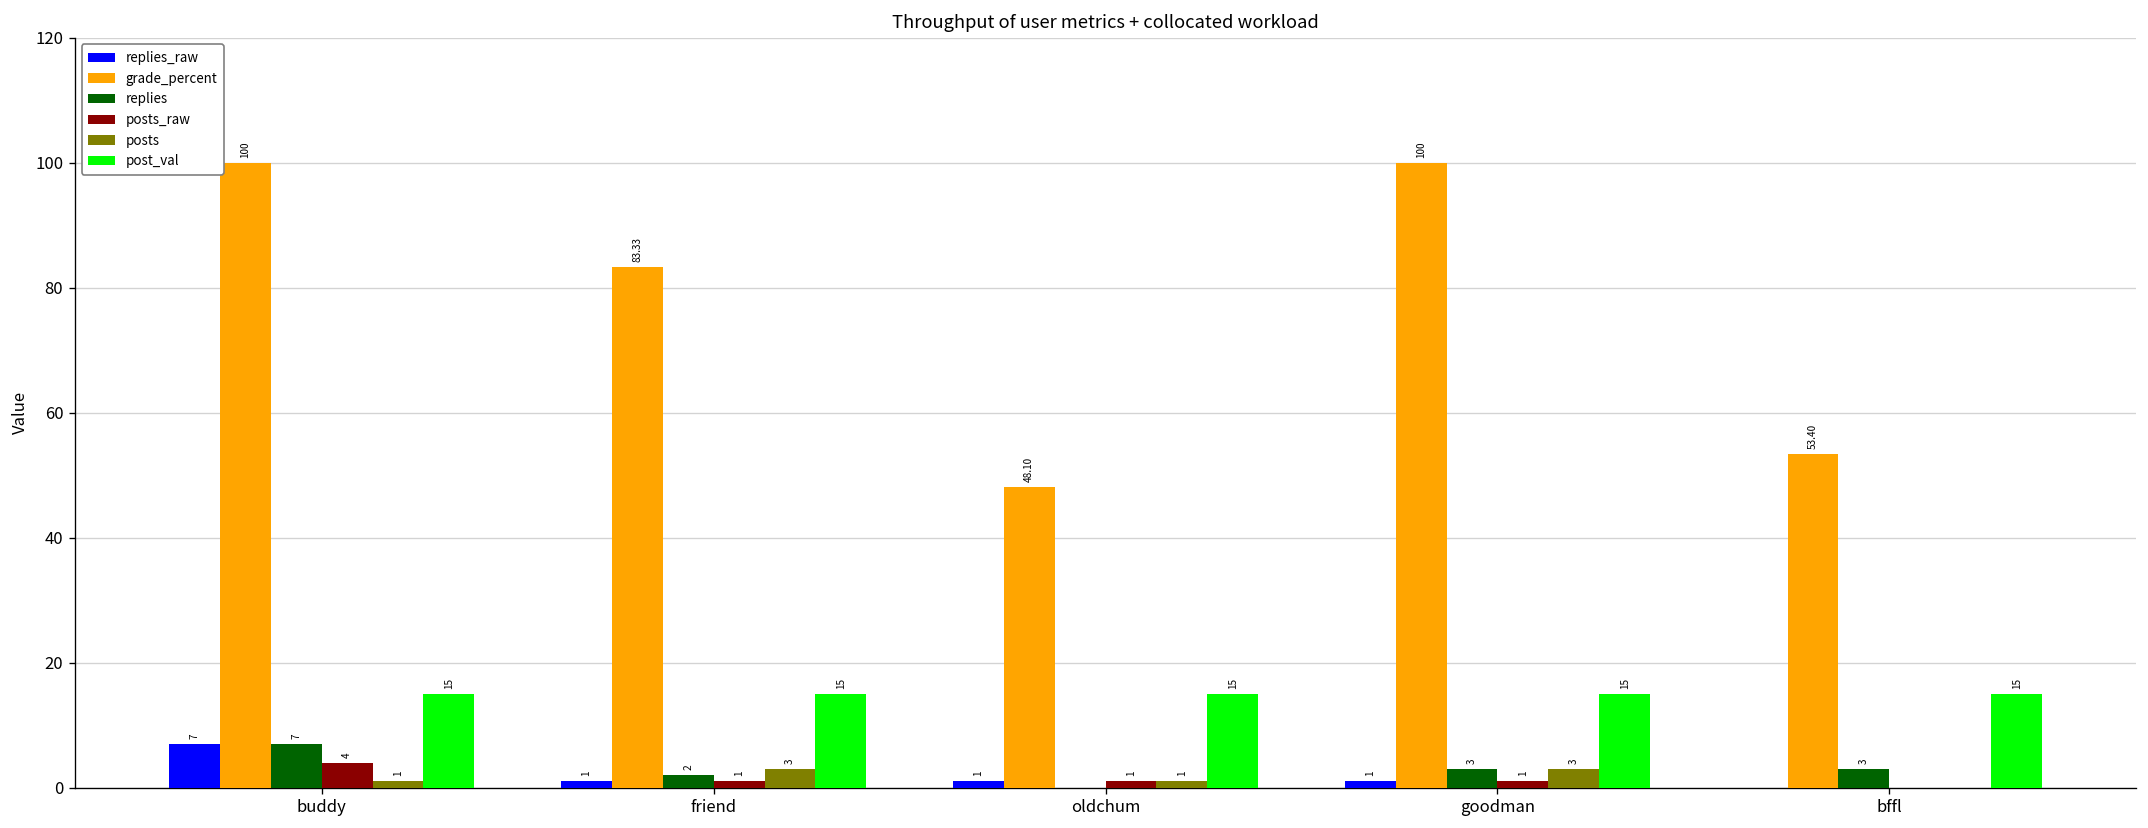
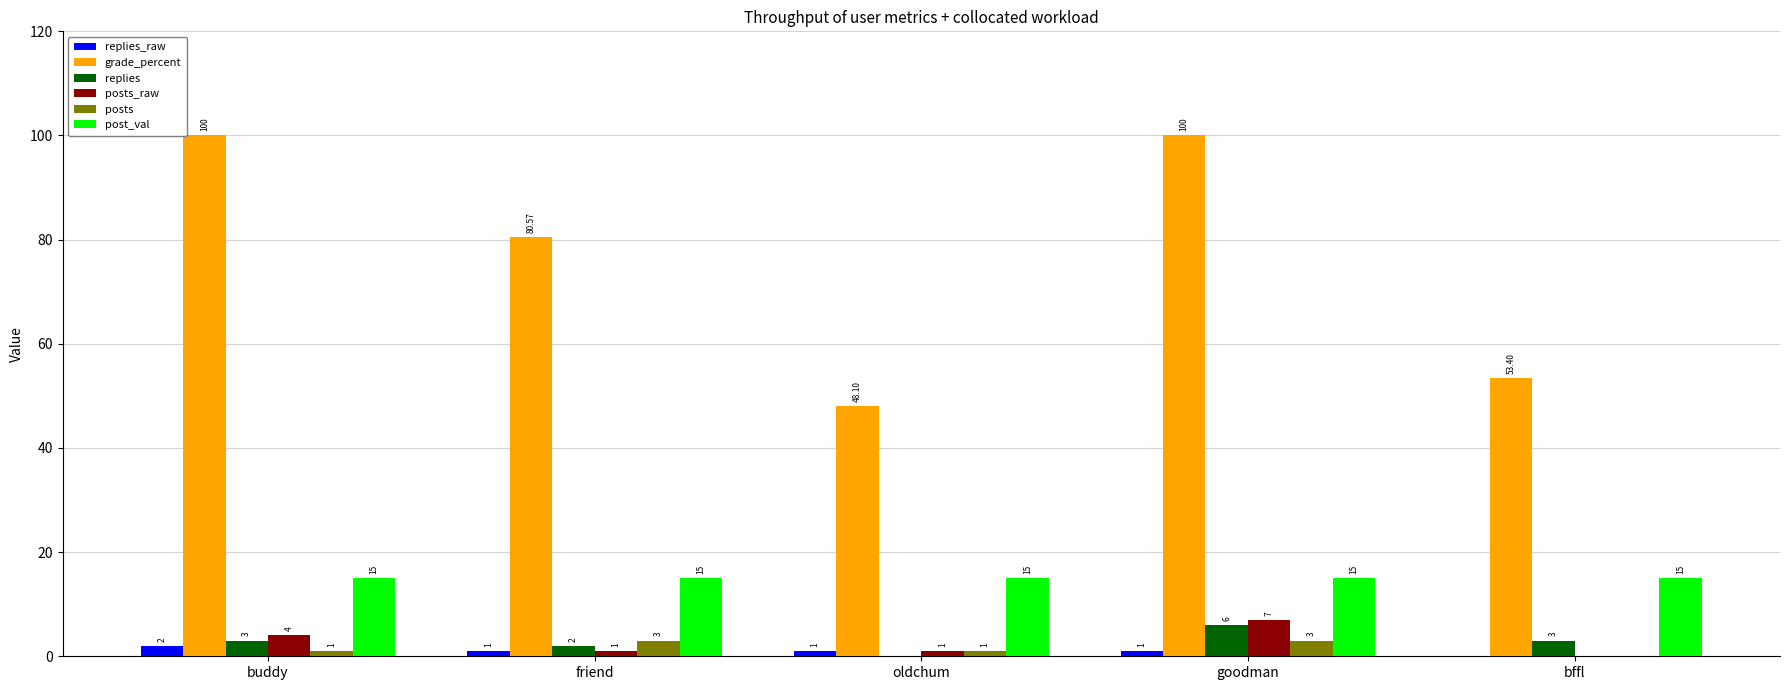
  {
    "replies_raw": {
-     "buddy": 7,
+     "buddy": 2,
      "friend": 1,
      "oldchum": 1,
      "goodman": 1
    },
    "grade_percent": {
      "buddy": 100,
-     "friend": 83.33,
+     "friend": 80.57,
      "oldchum": 48.10,
      "goodman": 100,
      "bffl": 53.40
    },
    "replies": {
-     "buddy": 7,
+     "buddy": 3,
      "friend": 2,
-     "goodman": 3,
+     "goodman": 6,
      "bffl": 3
    },
    "posts_raw": {
      "buddy": 4,
      "friend": 1,
      "oldchum": 1,
-     "goodman": 1
+     "goodman": 7
    },
    "posts": {
      "buddy": 1,
      "friend": 3,
      "oldchum": 1,
      "goodman": 3
    },
    "post_val": {
      "buddy": 15,
      "friend": 15,
      "oldchum": 15,
      "goodman": 15,
      "bffl": 15
    }
  }
